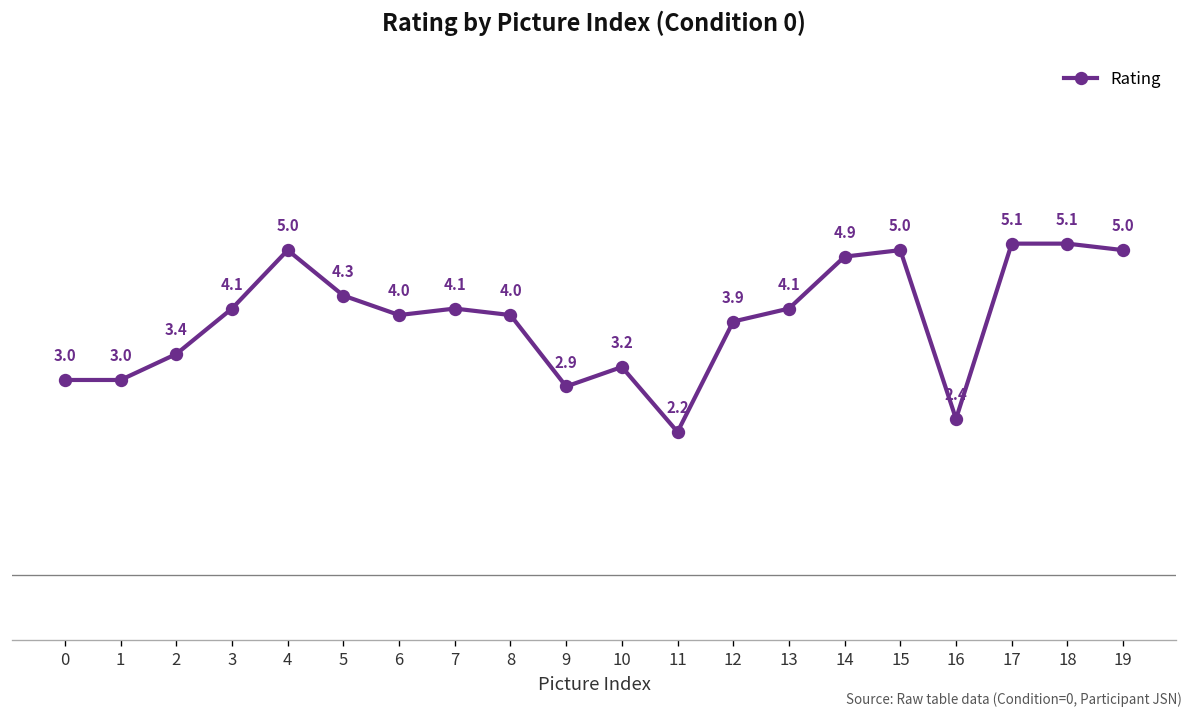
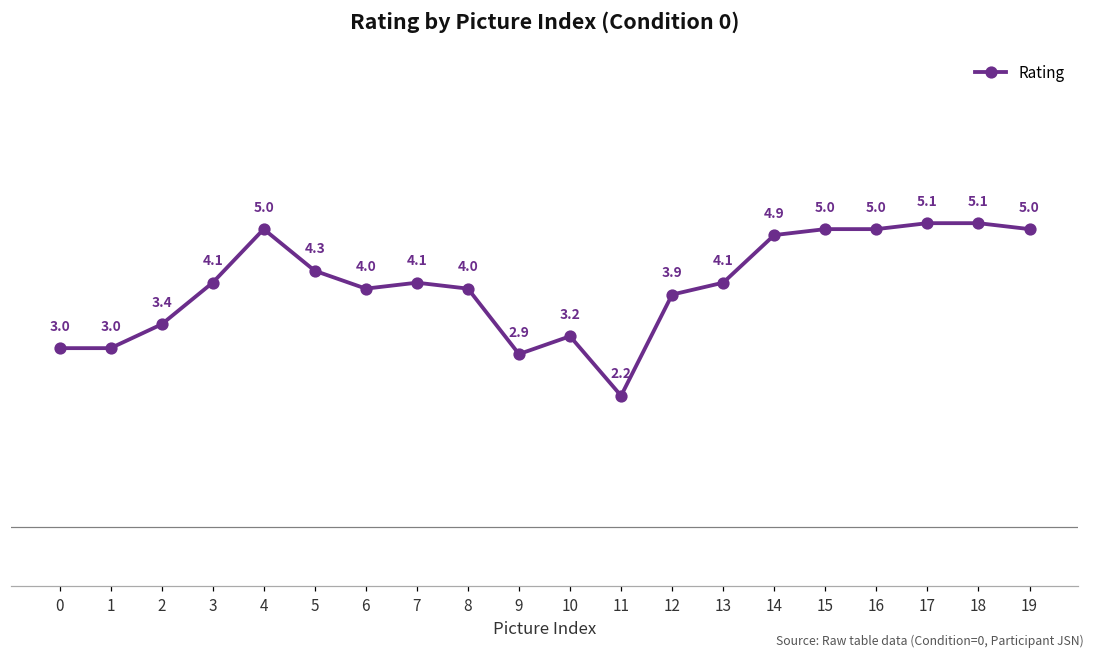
  {
    "0": 3.0,
    "1": 3.0,
    "2": 3.4,
    "3": 4.1,
    "4": 5.0,
    "5": 4.3,
    "6": 4.0,
    "7": 4.1,
    "8": 4.0,
    "9": 2.9,
    "10": 3.2,
    "11": 2.2,
    "12": 3.9,
    "13": 4.1,
    "14": 4.9,
    "15": 5.0,
-   "16": 2.4,
+   "16": 5.0,
    "17": 5.1,
    "18": 5.1,
    "19": 5.0
  }
